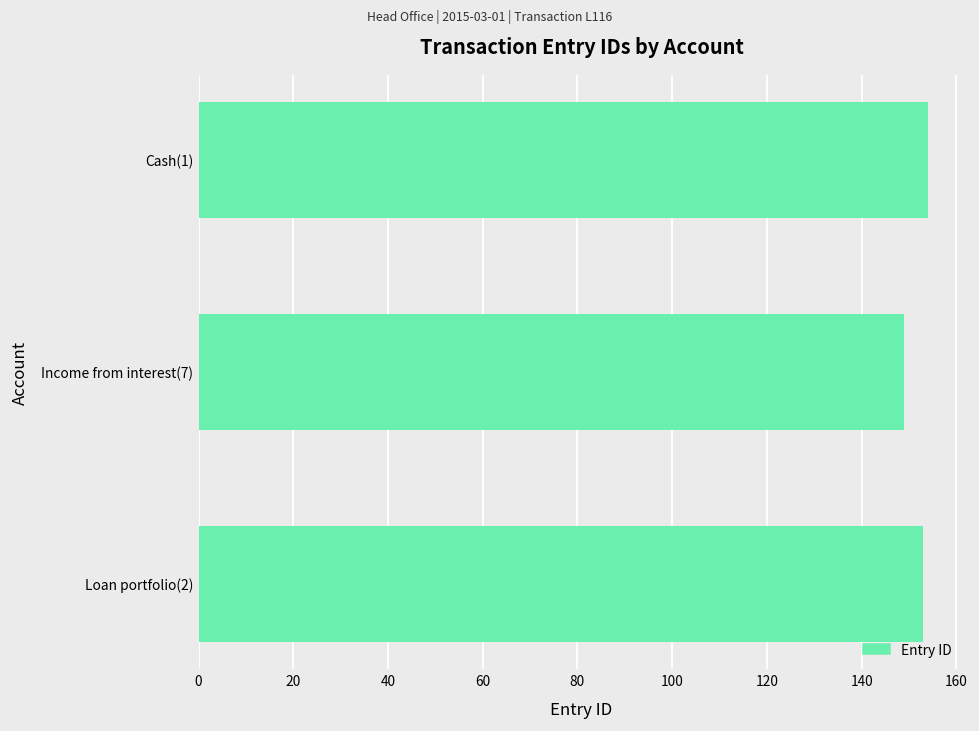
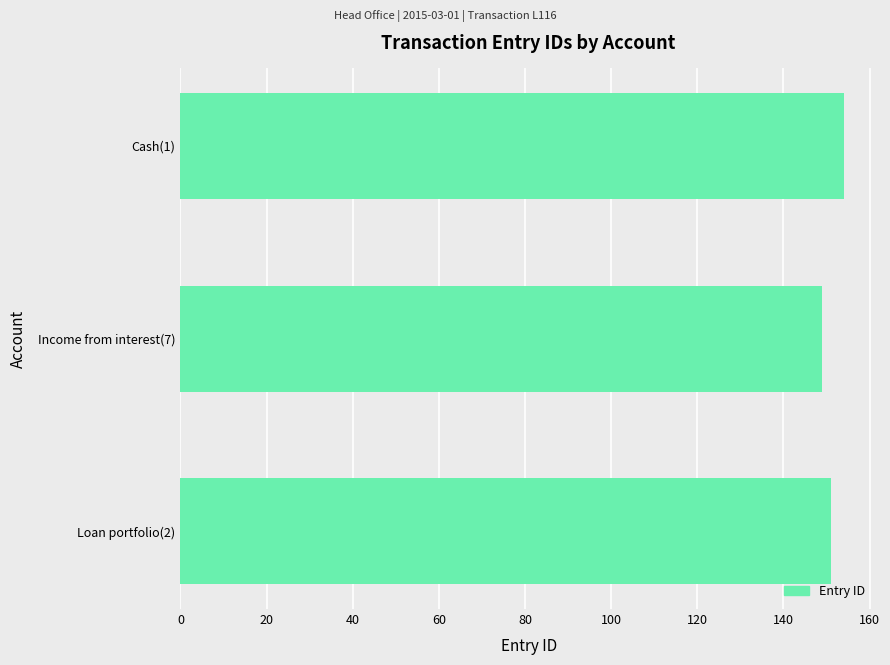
  {
    "Cash(1)": 154,
    "Income from interest(7)": 149,
-   "Loan portfolio(2)": 153
+   "Loan portfolio(2)": 151
  }
